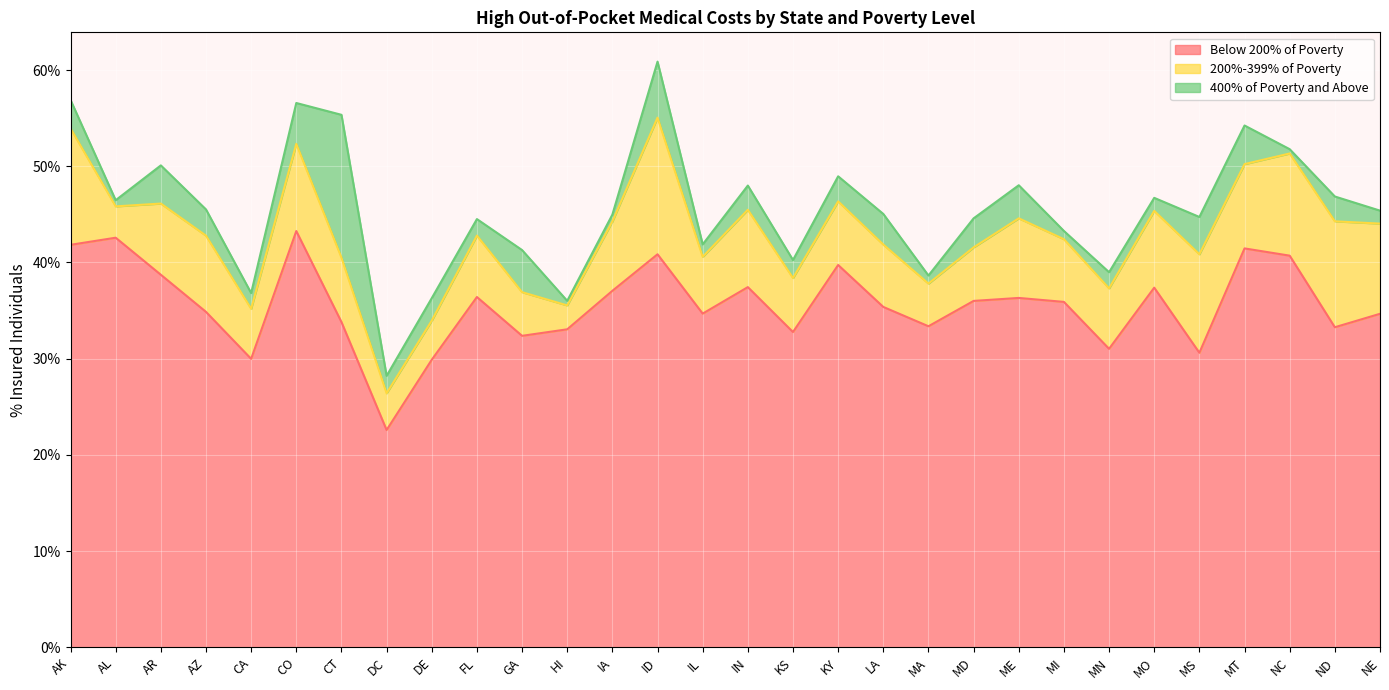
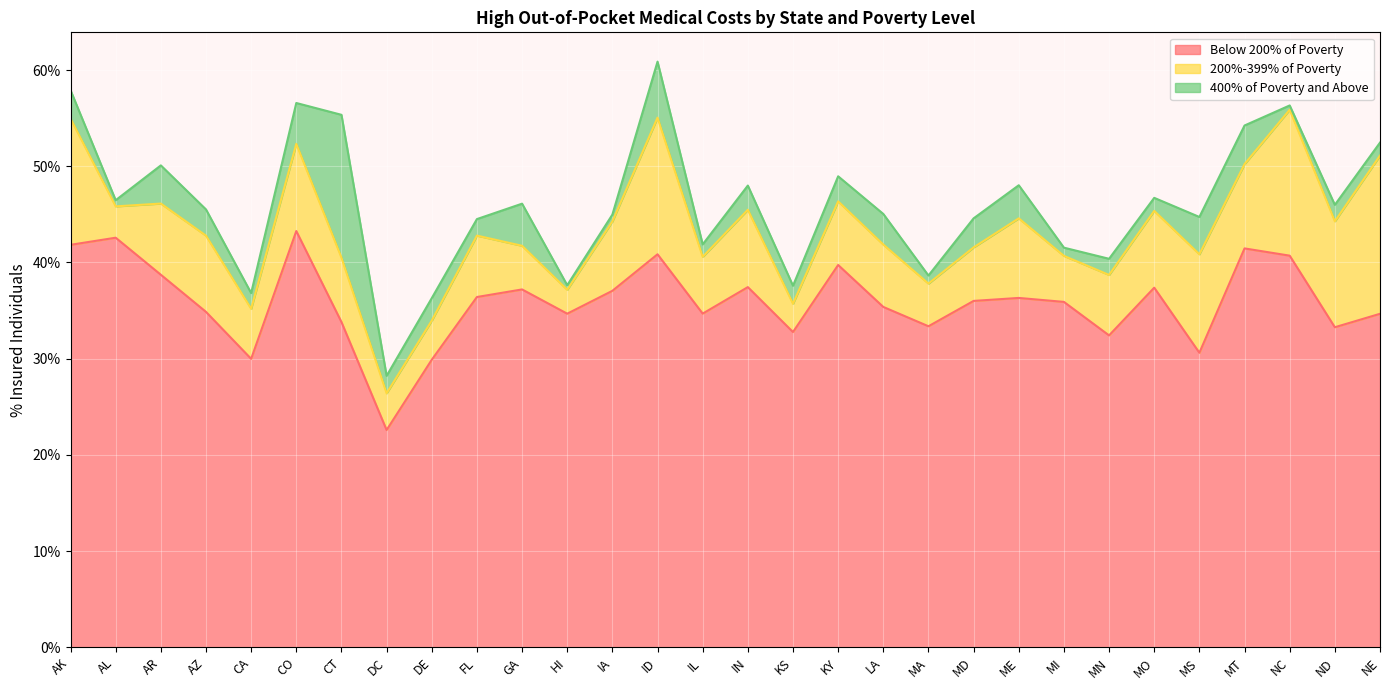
  {
    "Below 200% of Poverty": {
      "AK": "42%",
      "AL": "43%",
      "AR": "39%",
      "AZ": "35%",
      "CA": "30%",
      "CO": "43%",
      "CT": "34%",
      "DC": "23%",
      "DE": "30%",
      "FL": "36%",
-     "GA": "32%",
-     "HI": "33%",
+     "GA": "37%",
+     "HI": "35%",
      "IA": "37%",
      "ID": "41%",
      "IL": "35%",
      "IN": "37%",
      "KS": "33%",
      "KY": "40%",
      "LA": "35%",
      "MA": "33%",
      "MD": "36%",
      "ME": "36%",
      "MI": "36%",
-     "MN": "31%",
+     "MN": "32%",
      "MO": "37%",
      "MS": "31%",
      "MT": "41%",
      "NC": "41%",
      "ND": "33%",
      "NE": "35%"
    },
    "200%-399% of Poverty": {
-     "AK": "12%",
+     "AK": "13%",
      "AL": "3%",
      "AR": "7%",
      "AZ": "8%",
      "CA": "5%",
      "CO": "9%",
      "CT": "7%",
      "DC": "4%",
      "DE": "4%",
      "FL": "6%",
      "GA": "5%",
      "HI": "2%",
      "IA": "7%",
      "ID": "14%",
      "IL": "6%",
      "IN": "8%",
-     "KS": "6%",
+     "KS": "3%",
      "KY": "7%",
      "LA": "6%",
      "MA": "4%",
      "MD": "6%",
      "ME": "8%",
-     "MI": "7%",
+     "MI": "5%",
      "MN": "6%",
      "MO": "8%",
      "MS": "10%",
      "MT": "9%",
-     "NC": "11%",
+     "NC": "15%",
      "ND": "11%",
-     "NE": "9%"
+     "NE": "16%"
    },
    "400% of Poverty and Above": {
      "AK": "3%",
      "AL": "1%",
      "AR": "4%",
      "AZ": "3%",
      "CA": "2%",
      "CO": "4%",
      "CT": "15%",
      "DC": "2%",
      "DE": "2%",
      "FL": "2%",
      "GA": "4%",
      "HI": "0%",
      "IA": "1%",
      "ID": "6%",
      "IL": "1%",
      "IN": "3%",
      "KS": "2%",
      "KY": "3%",
      "LA": "3%",
      "MA": "1%",
      "MD": "3%",
      "ME": "3%",
      "MI": "1%",
      "MN": "2%",
      "MO": "1%",
      "MS": "4%",
      "MT": "4%",
      "NC": "0%",
-     "ND": "3%",
+     "ND": "2%",
      "NE": "1%"
    }
  }
